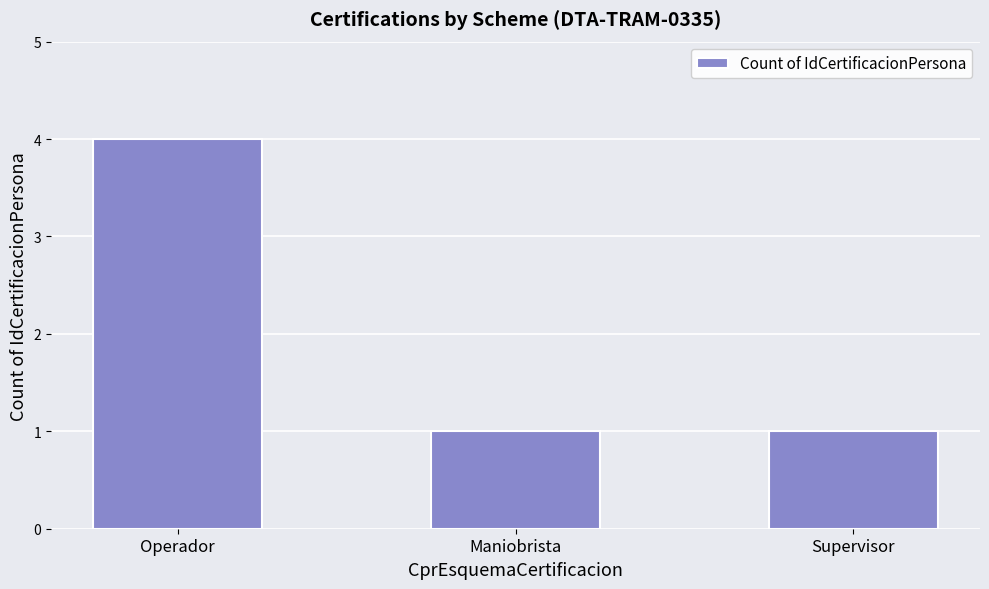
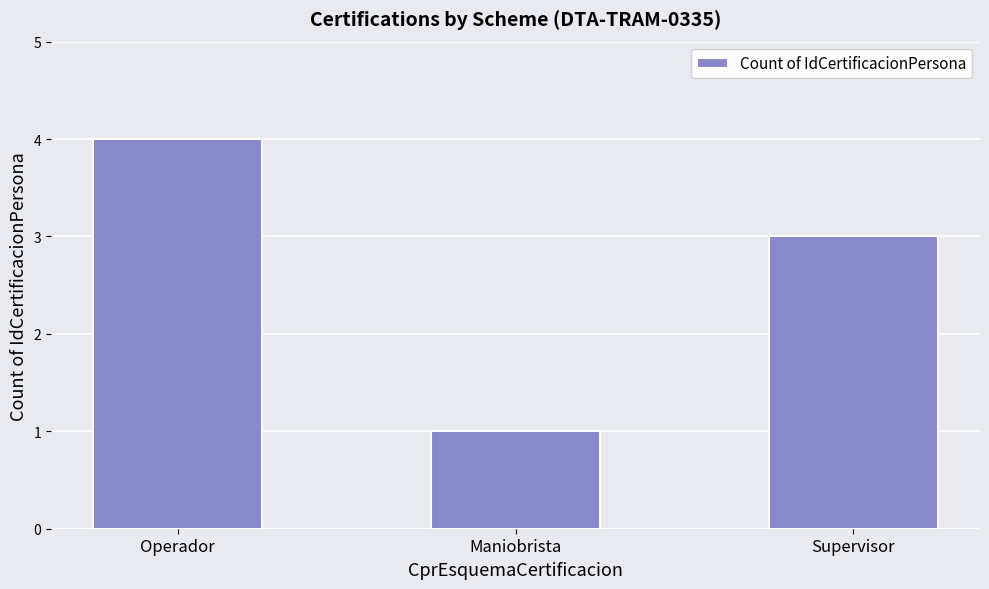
  {
    "Operador": 4,
    "Maniobrista": 1,
-   "Supervisor": 1
+   "Supervisor": 3
  }
